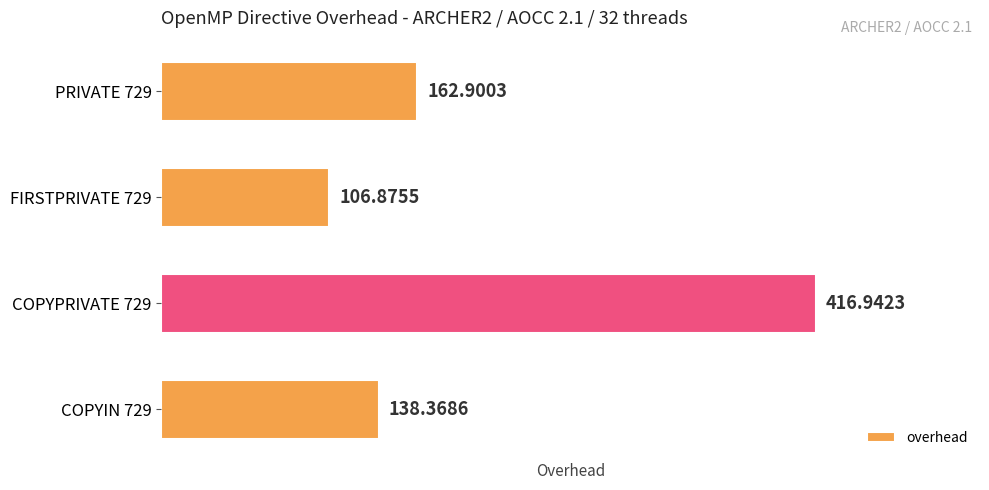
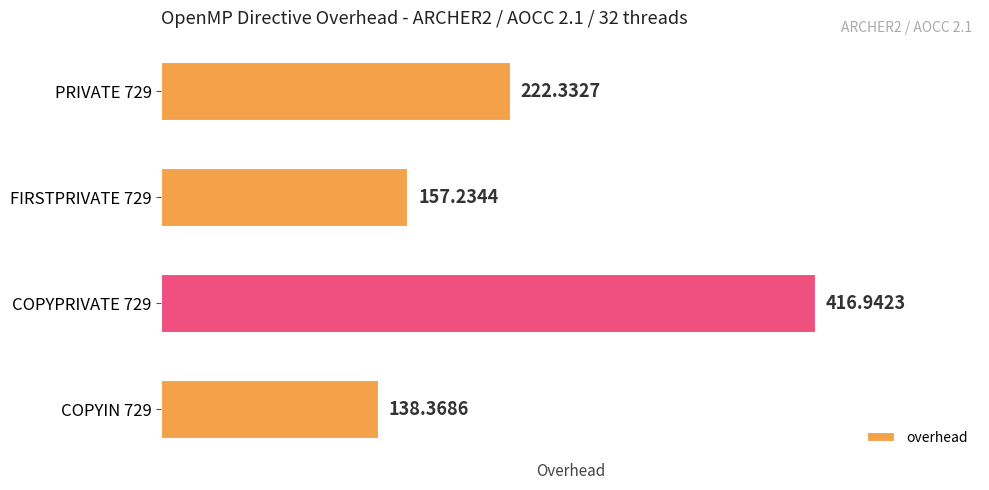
  {
-   "PRIVATE 729": 162.9003,
-   "FIRSTPRIVATE 729": 106.8755,
+   "PRIVATE 729": 222.3327,
+   "FIRSTPRIVATE 729": 157.2344,
    "COPYPRIVATE 729": 416.9423,
    "COPYIN 729": 138.3686
  }
